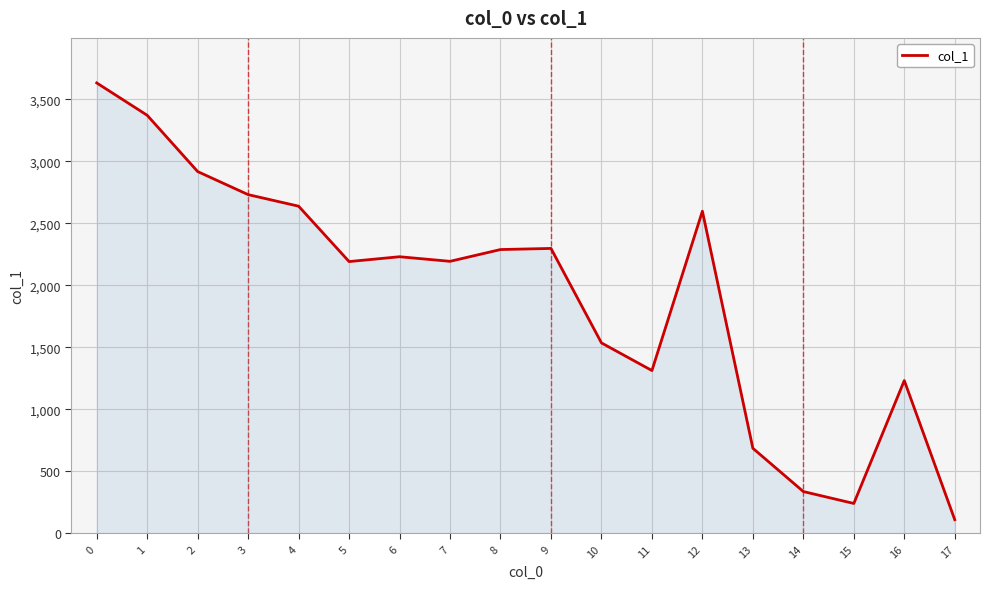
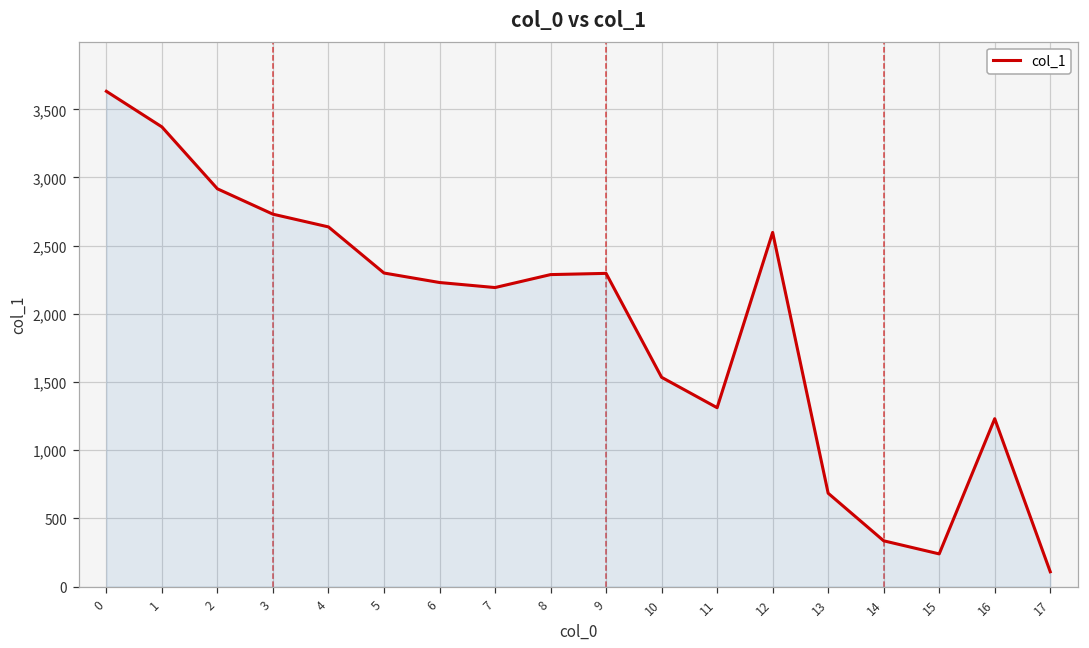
  {
    "0": "3,630",
    "1": "3,370",
    "2": "2,920",
    "3": "2,730",
    "4": "2,640",
-   "5": "2,190",
+   "5": "2,300",
    "6": "2,230",
    "7": "2,190",
    "8": "2,290",
    "9": "2,300",
    "10": "1,540",
    "11": "1,310",
    "12": "2,600",
    "13": "690",
    "14": "340",
    "15": "240",
    "16": "1,230",
    "17": "110"
  }
